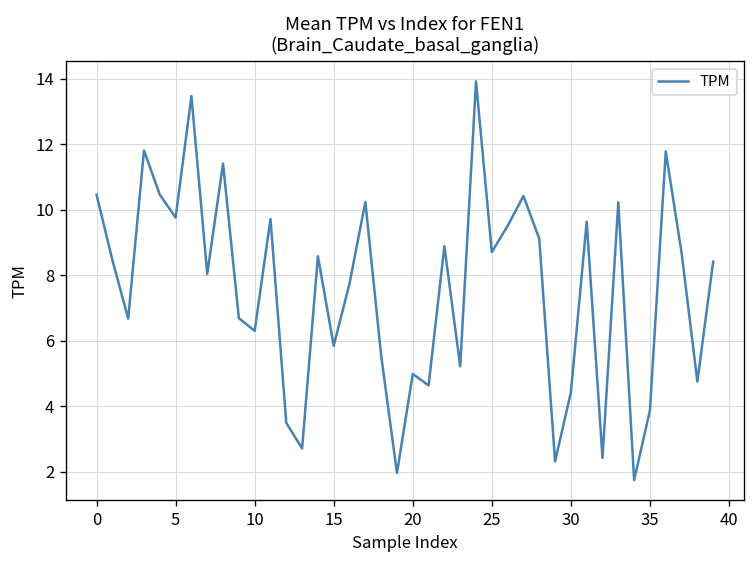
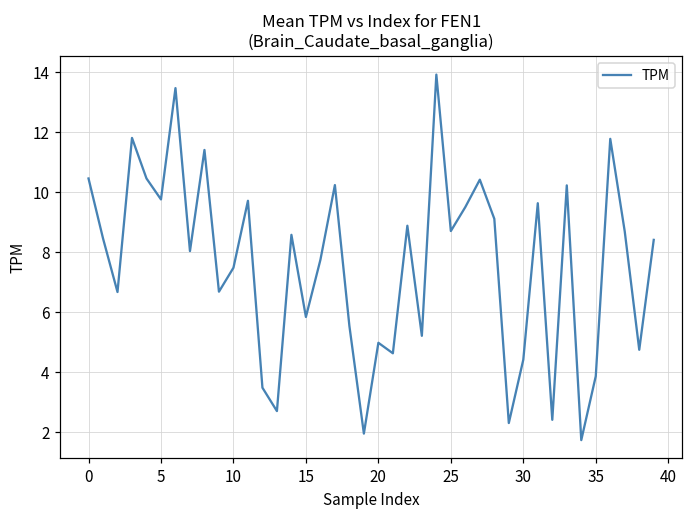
  {
    "0": 10.5,
    "5": 9.8,
-   "10": 6.3,
+   "10": 7.5,
    "15": 5.8,
    "20": 5.0,
    "25": 8.7,
    "30": 4.4,
    "35": 3.9
  }
